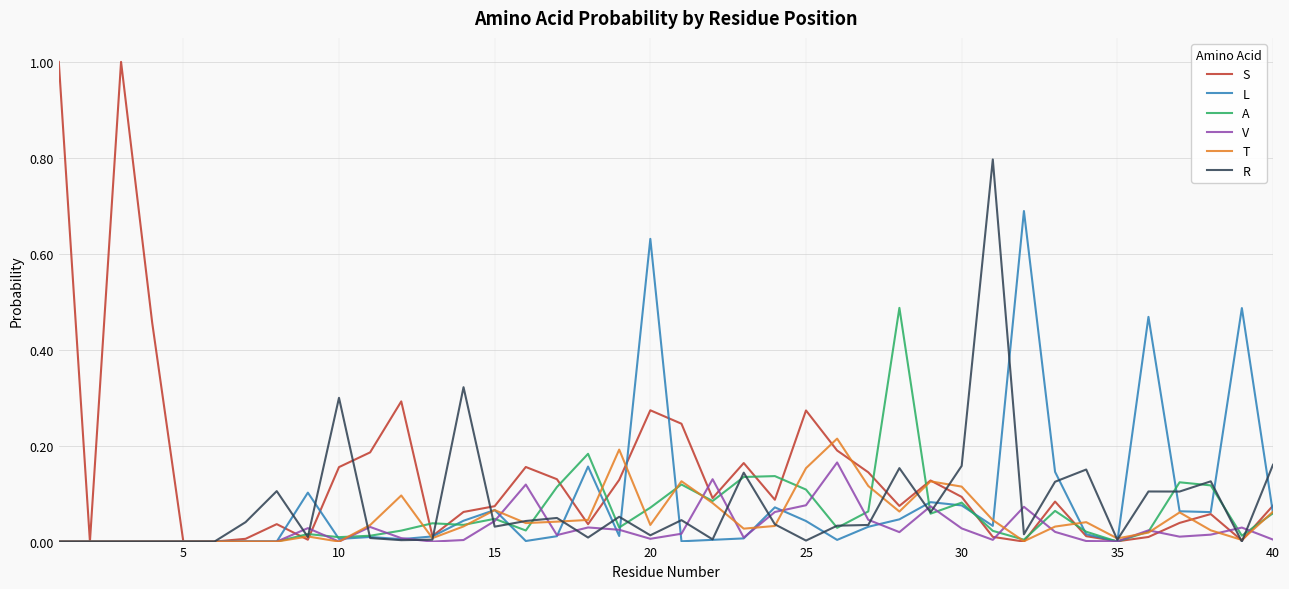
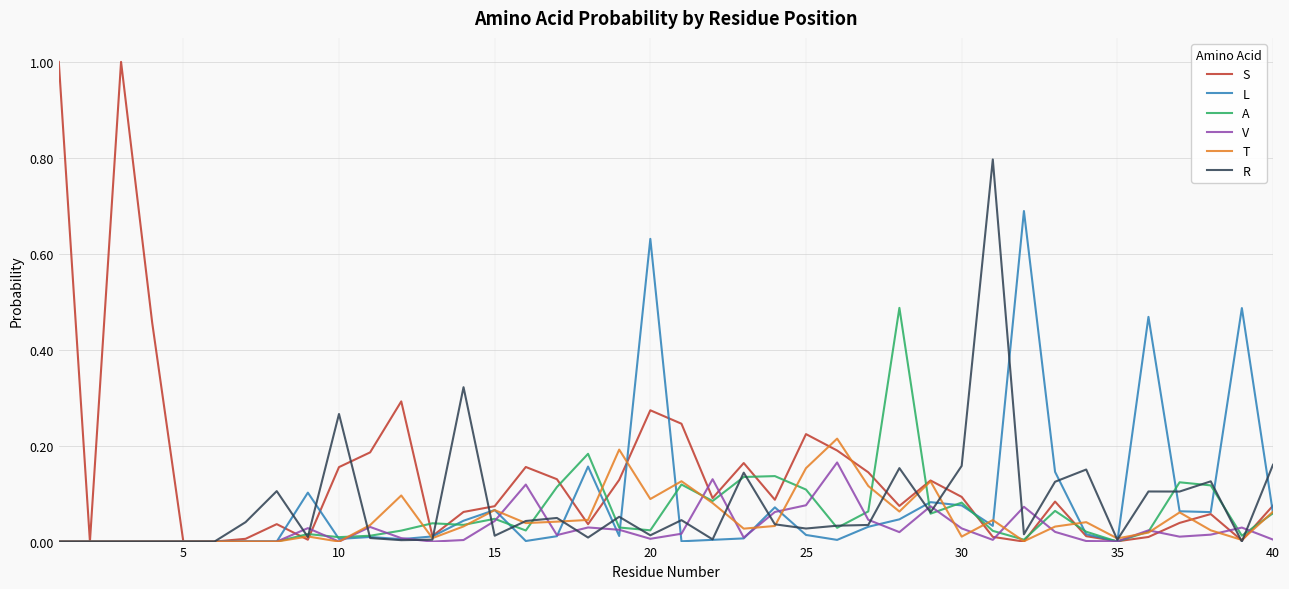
  {
    "S": {
      "10": 0.16,
      "15": 0.07,
      "20": 0.27,
-     "25": 0.27,
+     "25": 0.22,
      "30": 0.09,
      "40": 0.07
    },
    "L": {
      "20": 0.63,
-     "25": 0.04,
+     "25": 0.01,
      "30": 0.08
    },
    "A": {
-     "20": 0.07,
+     "20": 0.02,
      "25": 0.11,
      "30": 0.08
    },
    "V": {
      "20": 0.01,
      "25": 0.08,
      "30": 0.03,
      "40": 0.00
    },
    "T": {
-     "20": 0.03,
+     "20": 0.09,
      "25": 0.15,
-     "30": 0.11
+     "30": 0.01
    },
    "R": {
-     "10": 0.30,
-     "15": 0.03,
+     "10": 0.27,
+     "15": 0.01,
      "20": 0.01,
-     "25": 0.00,
+     "25": 0.03,
      "30": 0.16,
      "40": 0.16
    }
  }
